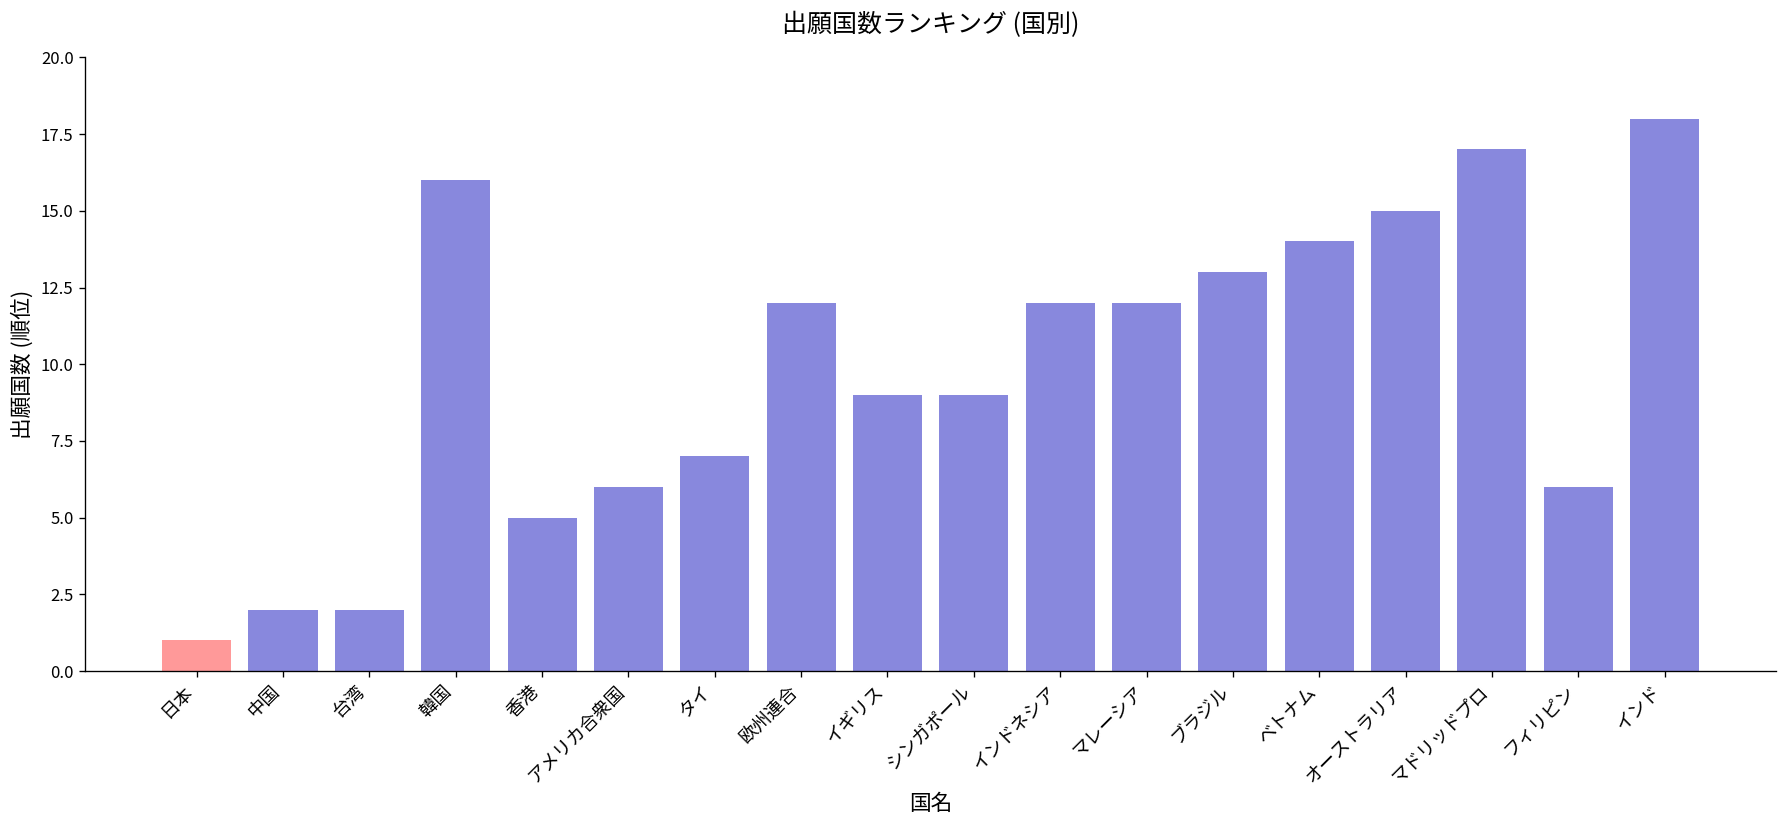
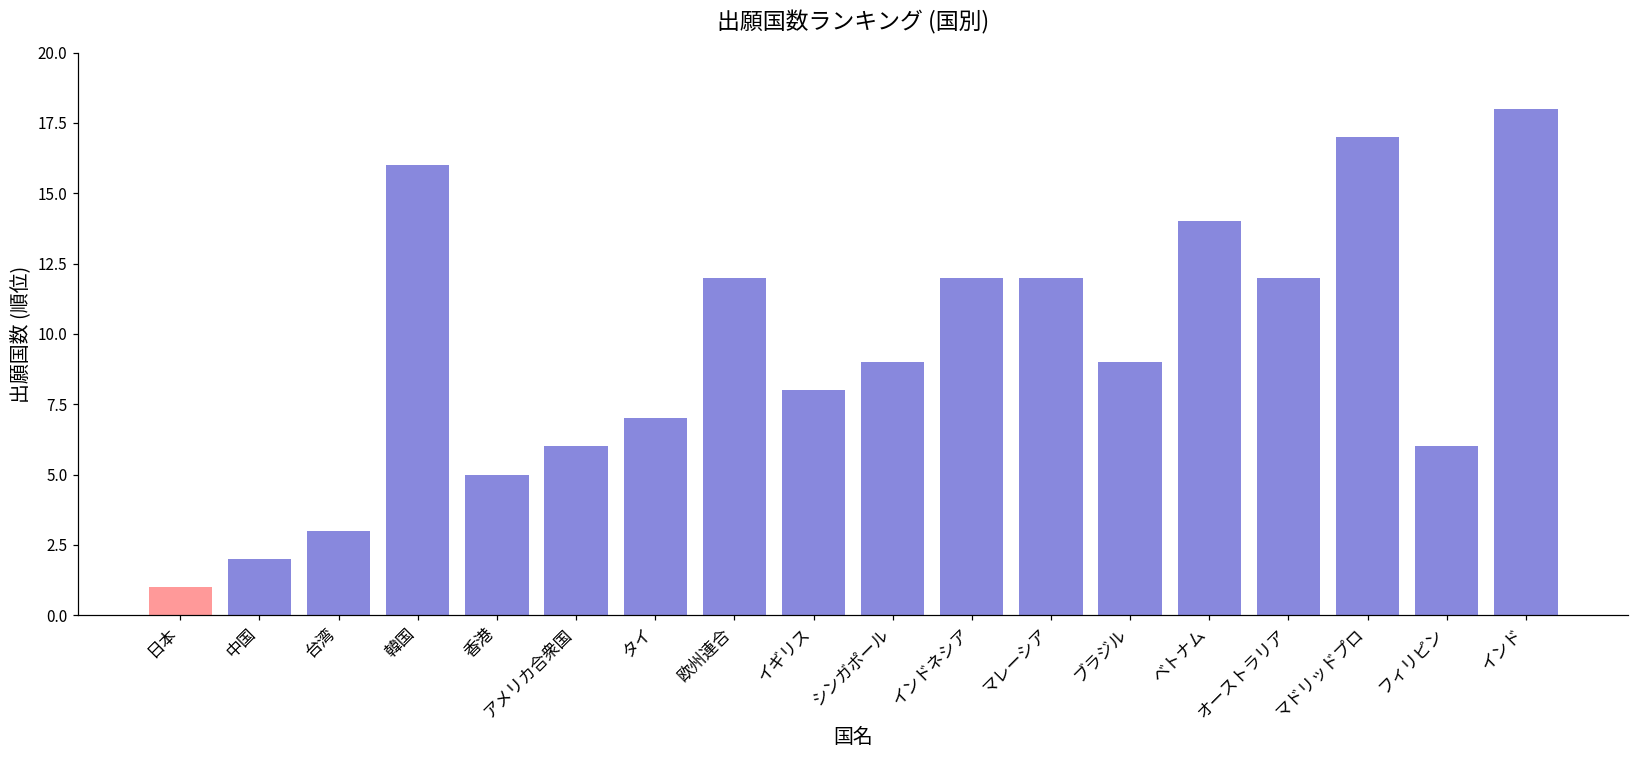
  {
    "日本": 1,
    "中国": 2,
-   "台湾": 2,
+   "台湾": 3,
    "韓国": 16,
    "香港": 5,
    "アメリカ合衆国": 6,
    "タイ": 7,
    "欧州連合": 12,
-   "イギリス": 9,
+   "イギリス": 8,
    "シンガポール": 9,
    "インドネシア": 12,
    "マレーシア": 12,
-   "ブラジル": 13,
+   "ブラジル": 9,
    "ベトナム": 14,
-   "オーストラリア": 15,
+   "オーストラリア": 12,
    "マドリッドプロ": 17,
    "フィリピン": 6,
    "インド": 18
  }
